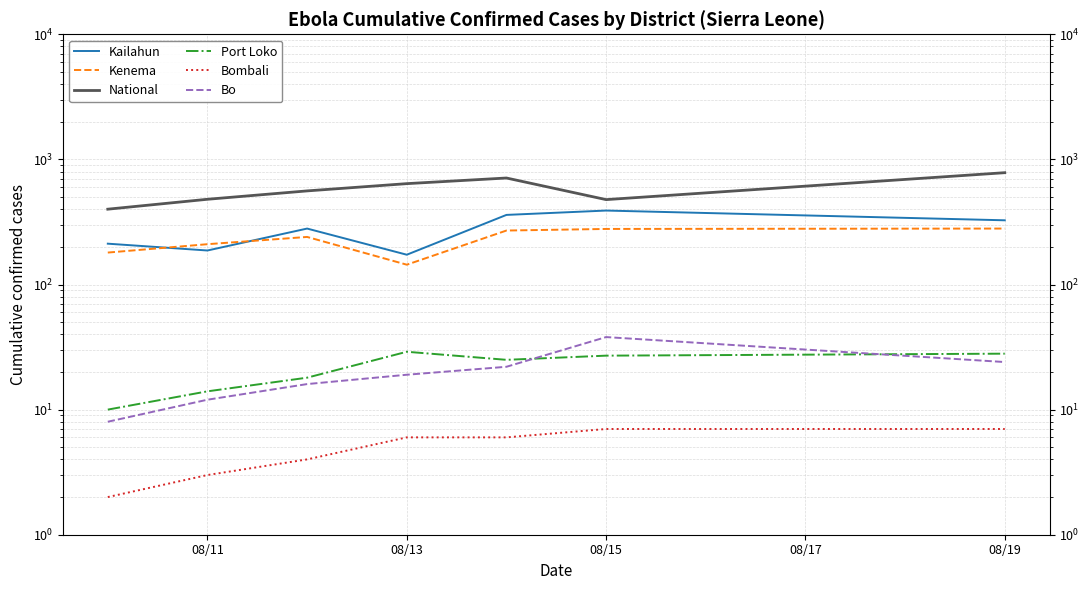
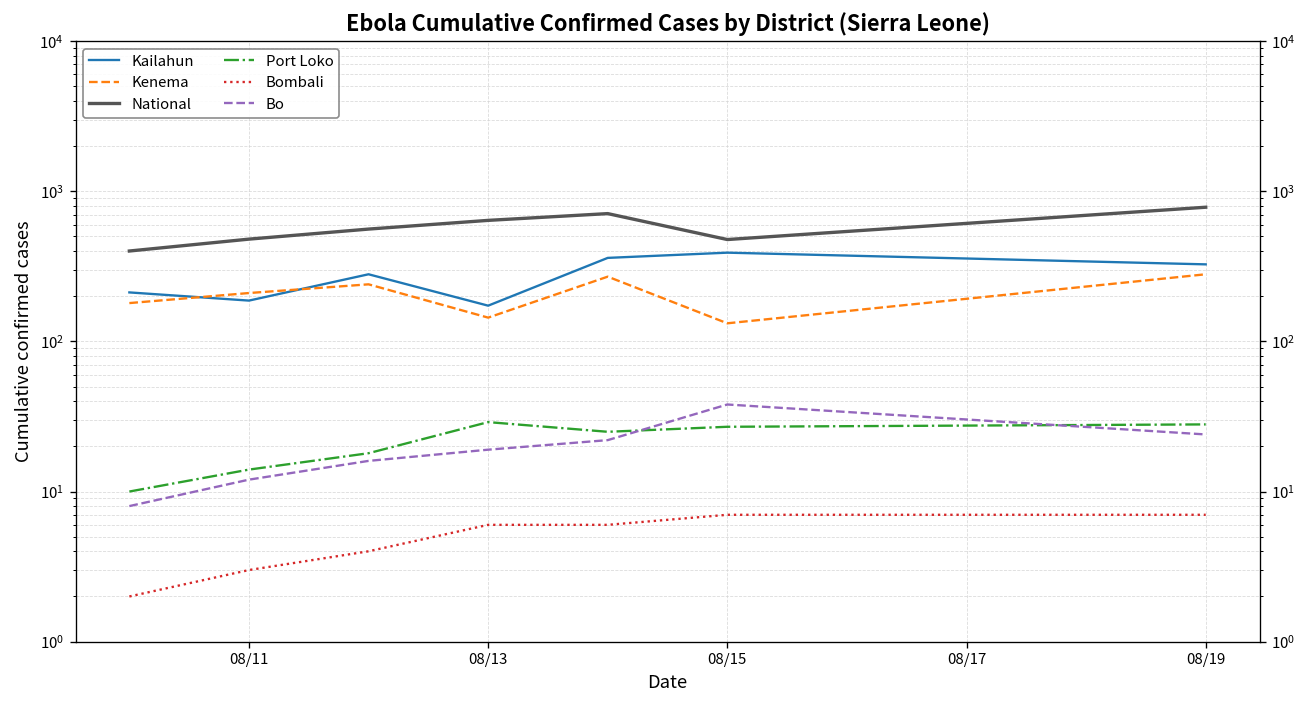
  {
    "Kailahun": {
      "08/11": 190,
      "08/13": 170,
      "08/15": 390,
      "08/19": 330
    },
    "Kenema": {
      "08/11": 210,
      "08/13": 140,
-     "08/15": 280,
+     "08/15": 130,
      "08/19": 280
    },
    "National": {
      "08/11": 480,
      "08/13": 600,
      "08/15": 480,
      "08/19": 800
    },
    "Port Loko": {
      "08/11": 14,
      "08/13": 29,
      "08/15": 27,
      "08/19": 28
    },
    "Bombali": {
      "08/11": 3,
      "08/13": 6,
      "08/15": 7,
      "08/19": 7
    },
    "Bo": {
      "08/11": 12,
      "08/13": 19,
      "08/15": 38,
      "08/19": 24
    }
  }
